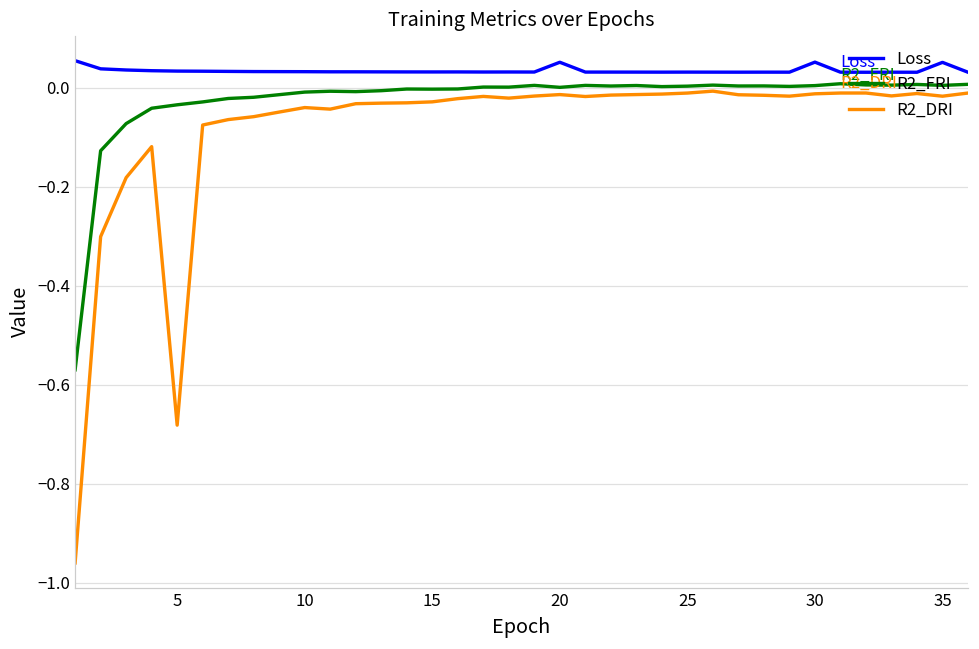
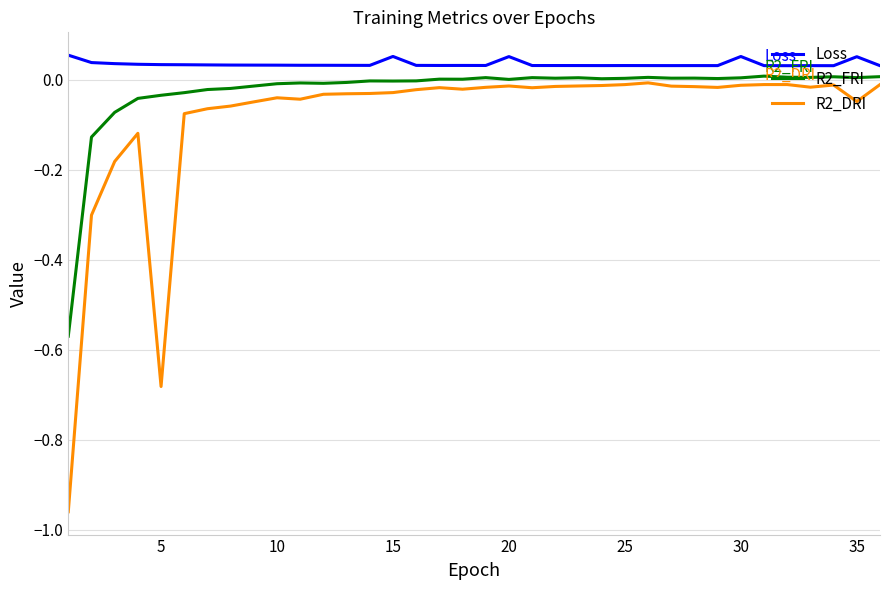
  {
    "Loss": {
      "5": 0.03,
      "10": 0.03,
-     "15": 0.03,
+     "15": 0.05,
      "20": 0.05,
      "25": 0.03,
      "30": 0.05,
      "35": 0.05
    },
    "R2_FRI": {
      "5": -0.03,
      "10": -0.01,
      "15": 0.00,
      "20": 0.00,
      "25": 0.00,
      "30": 0.00,
      "35": 0.00
    },
    "R2_DRI": {
      "5": -0.68,
      "10": -0.04,
      "15": -0.03,
      "20": -0.01,
      "25": -0.01,
      "30": -0.01,
-     "35": -0.02
+     "35": -0.05
    }
  }
